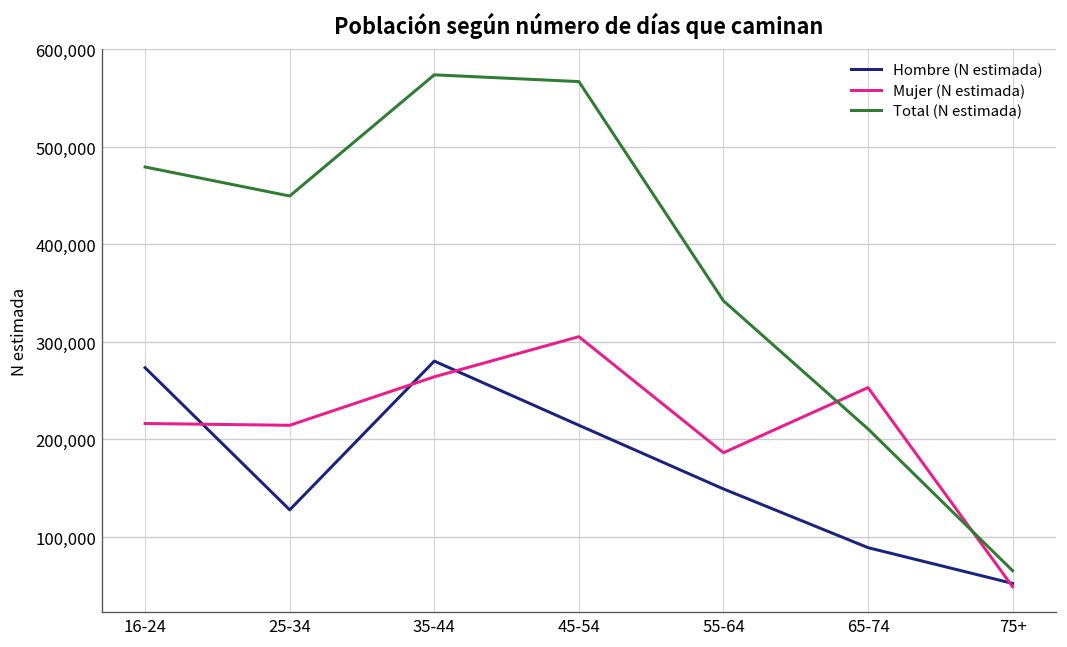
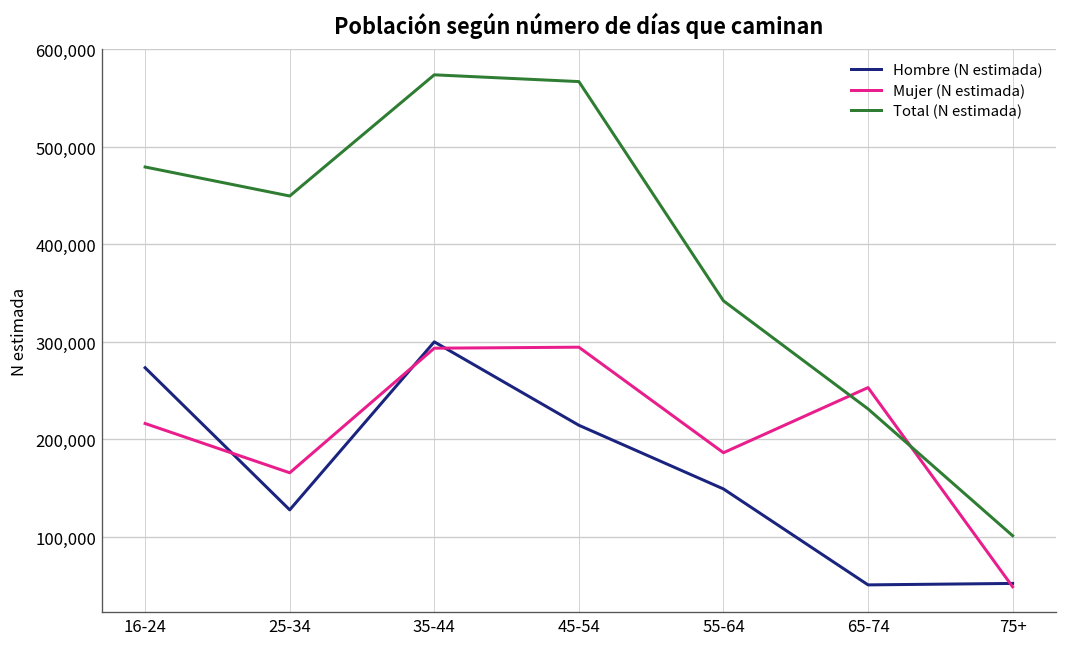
  {
    "Hombre (N estimada)": {
      "16-24": "270,000",
      "25-34": "130,000",
-     "35-44": "280,000",
+     "35-44": "300,000",
      "45-54": "210,000",
      "55-64": "150,000",
-     "65-74": "90,000",
+     "65-74": "50,000",
      "75+": "50,000"
    },
    "Mujer (N estimada)": {
      "16-24": "220,000",
-     "25-34": "210,000",
-     "35-44": "260,000",
-     "45-54": "310,000",
+     "25-34": "170,000",
+     "35-44": "290,000",
+     "45-54": "290,000",
      "55-64": "190,000",
      "65-74": "250,000",
      "75+": "50,000"
    },
    "Total (N estimada)": {
      "16-24": "480,000",
      "25-34": "450,000",
      "35-44": "570,000",
      "45-54": "570,000",
      "55-64": "340,000",
-     "65-74": "210,000",
-     "75+": "70,000"
+     "65-74": "230,000",
+     "75+": "100,000"
    }
  }
